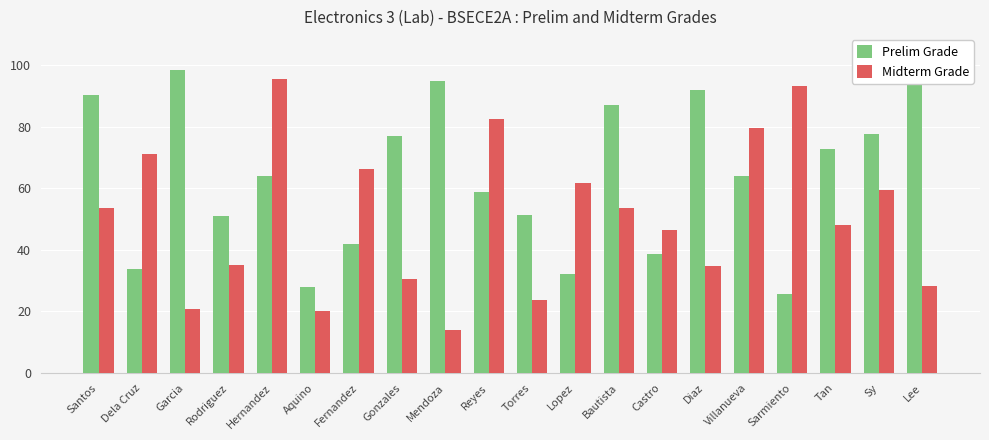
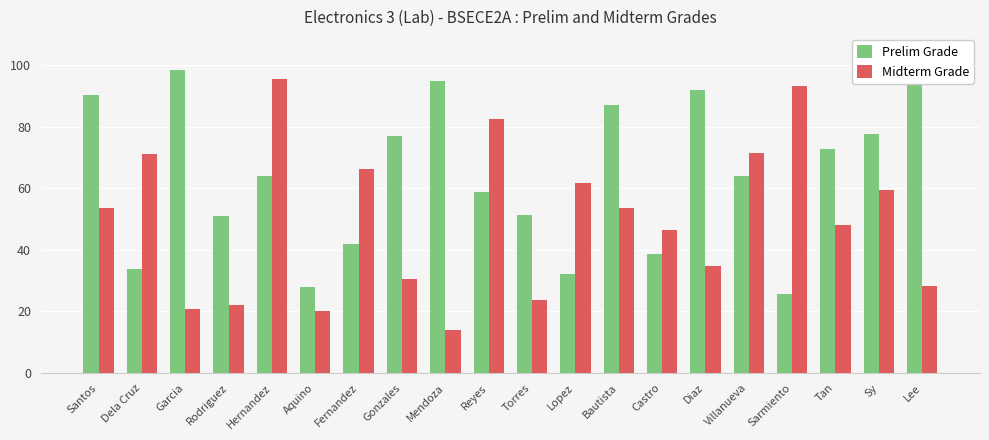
  {
    "Prelim Grade": {
      "Santos": 90,
      "Dela Cruz": 34,
      "Garcia": 98,
      "Rodriguez": 51,
      "Hernandez": 64,
      "Aquino": 28,
      "Fernandez": 42,
      "Gonzales": 77,
      "Mendoza": 95,
      "Reyes": 59,
      "Torres": 51,
      "Lopez": 32,
      "Bautista": 87,
      "Castro": 39,
      "Diaz": 92,
      "Villanueva": 64,
      "Sarmiento": 26,
      "Tan": 73,
      "Sy": 78,
      "Lee": 93
    },
    "Midterm Grade": {
      "Santos": 54,
      "Dela Cruz": 71,
      "Garcia": 21,
-     "Rodriguez": 35,
+     "Rodriguez": 22,
      "Hernandez": 95,
      "Aquino": 20,
      "Fernandez": 66,
      "Gonzales": 31,
      "Mendoza": 14,
      "Reyes": 83,
      "Torres": 24,
      "Lopez": 62,
      "Bautista": 53,
      "Castro": 47,
      "Diaz": 35,
-     "Villanueva": 80,
+     "Villanueva": 71,
      "Sarmiento": 93,
      "Tan": 48,
      "Sy": 59,
      "Lee": 28
    }
  }
